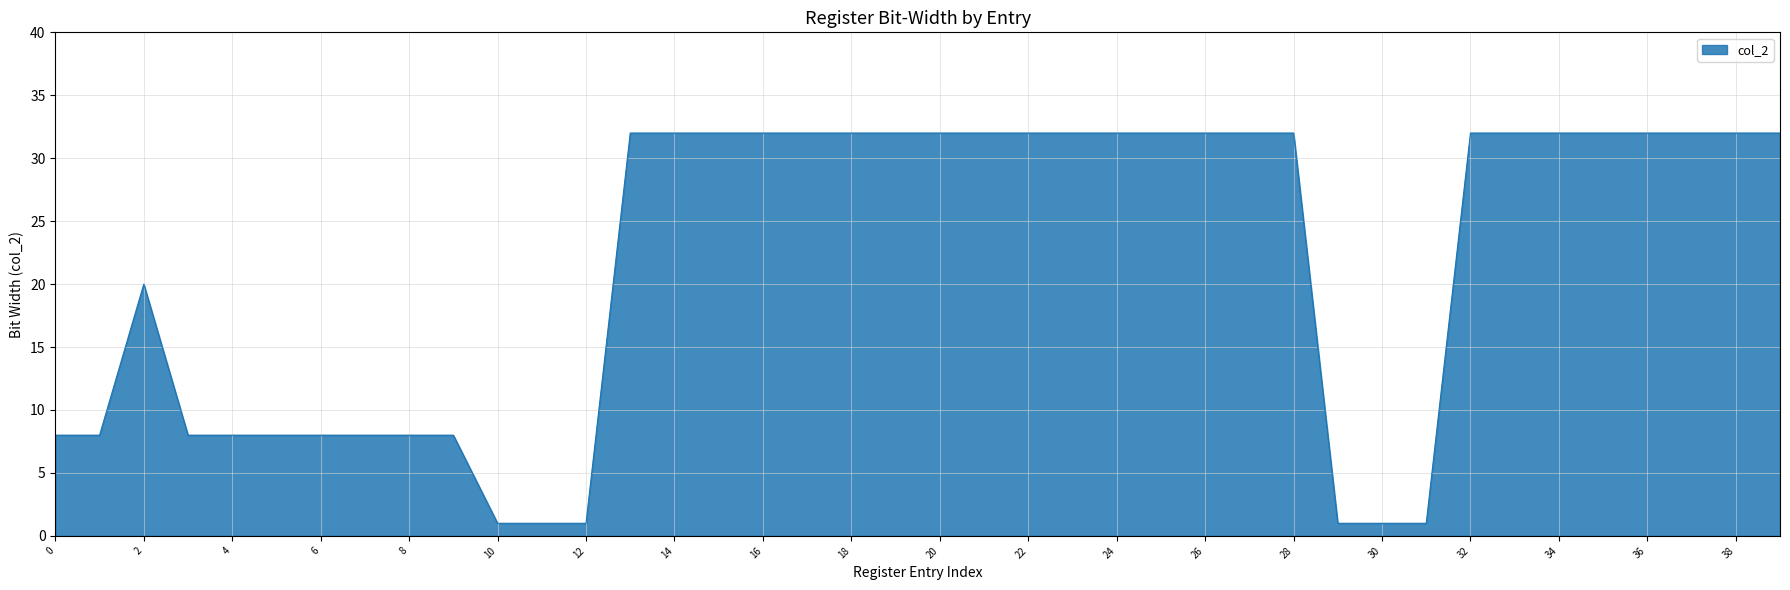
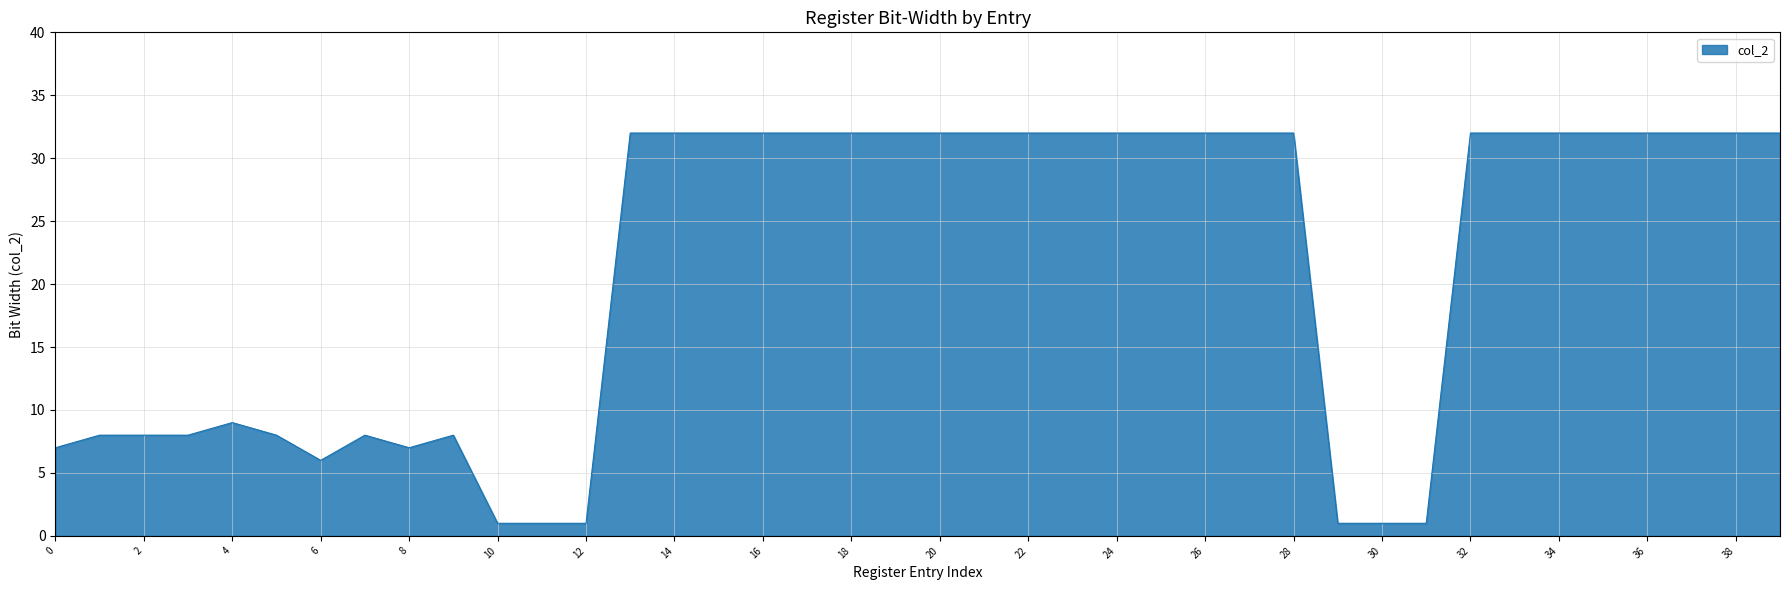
  {
-   "0": 8,
-   "2": 20,
-   "4": 8,
-   "6": 8,
-   "8": 8,
+   "0": 7,
+   "2": 8,
+   "4": 9,
+   "6": 6,
+   "8": 7,
    "10": 1,
    "12": 1,
    "14": 32,
    "16": 32,
    "18": 32,
    "20": 32,
    "22": 32,
    "24": 32,
    "26": 32,
    "28": 32,
    "30": 1,
    "32": 32,
    "34": 32,
    "36": 32,
    "38": 32
  }
